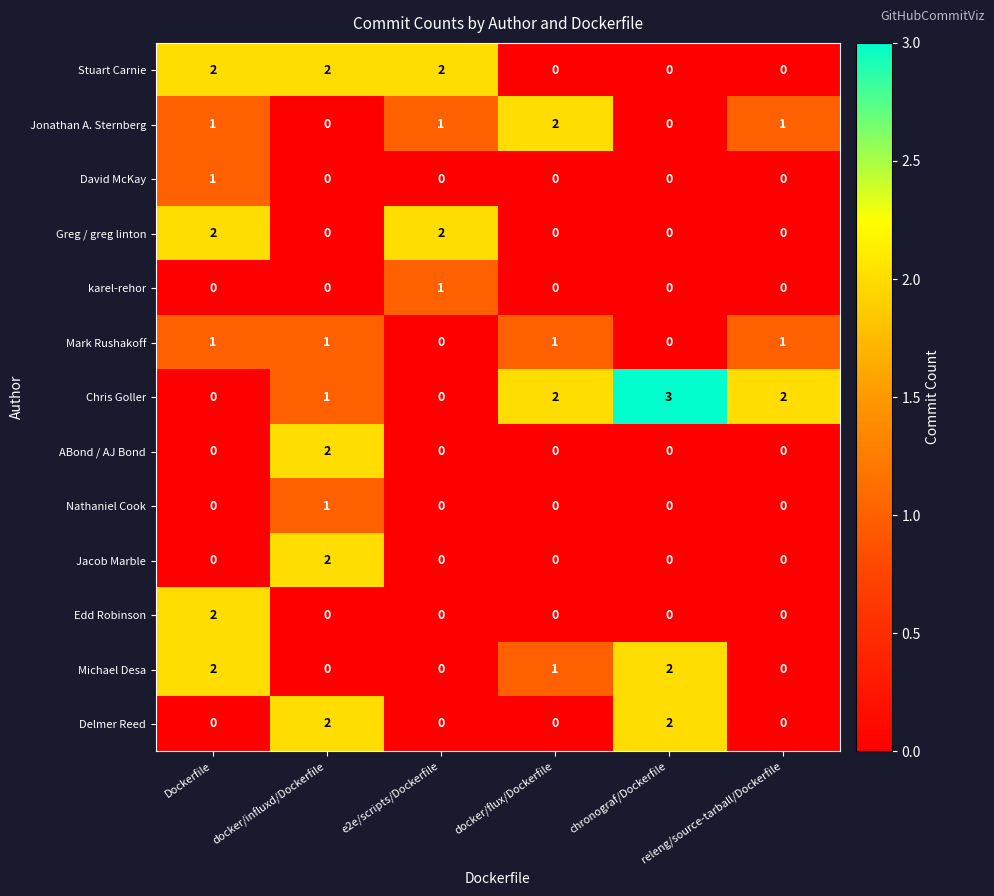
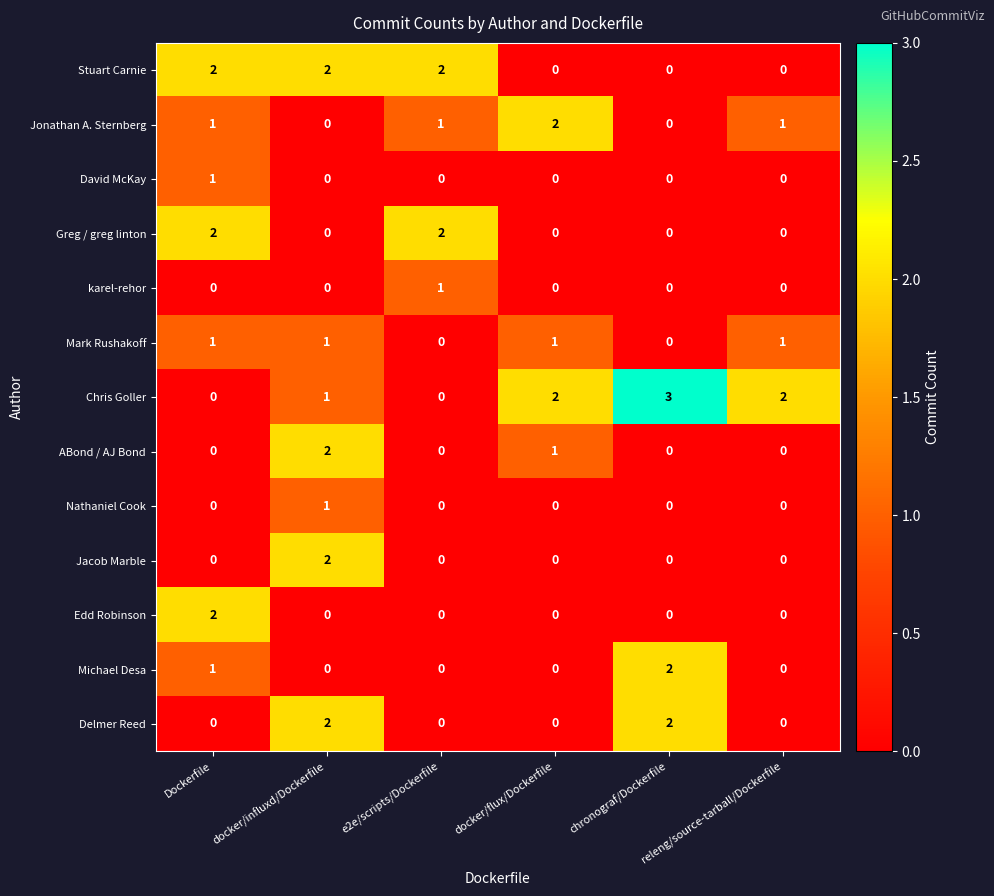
  {
    "Stuart Carnie": {
      "Dockerfile": 2,
      "docker/influxd/Dockerfile": 2,
      "e2e/scripts/Dockerfile": 2,
      "docker/flux/Dockerfile": 0,
      "chronograf/Dockerfile": 0,
      "releng/source-tarball/Dockerfile": 0
    },
    "Jonathan A. Sternberg": {
      "Dockerfile": 1,
      "docker/influxd/Dockerfile": 0,
      "e2e/scripts/Dockerfile": 1,
      "docker/flux/Dockerfile": 2,
      "chronograf/Dockerfile": 0,
      "releng/source-tarball/Dockerfile": 1
    },
    "David McKay": {
      "Dockerfile": 1,
      "docker/influxd/Dockerfile": 0,
      "e2e/scripts/Dockerfile": 0,
      "docker/flux/Dockerfile": 0,
      "chronograf/Dockerfile": 0,
      "releng/source-tarball/Dockerfile": 0
    },
    "Greg / greg linton": {
      "Dockerfile": 2,
      "docker/influxd/Dockerfile": 0,
      "e2e/scripts/Dockerfile": 2,
      "docker/flux/Dockerfile": 0,
      "chronograf/Dockerfile": 0,
      "releng/source-tarball/Dockerfile": 0
    },
    "karel-rehor": {
      "Dockerfile": 0,
      "docker/influxd/Dockerfile": 0,
      "e2e/scripts/Dockerfile": 1,
      "docker/flux/Dockerfile": 0,
      "chronograf/Dockerfile": 0,
      "releng/source-tarball/Dockerfile": 0
    },
    "Mark Rushakoff": {
      "Dockerfile": 1,
      "docker/influxd/Dockerfile": 1,
      "e2e/scripts/Dockerfile": 0,
      "docker/flux/Dockerfile": 1,
      "chronograf/Dockerfile": 0,
      "releng/source-tarball/Dockerfile": 1
    },
    "Chris Goller": {
      "Dockerfile": 0,
      "docker/influxd/Dockerfile": 1,
      "e2e/scripts/Dockerfile": 0,
      "docker/flux/Dockerfile": 2,
      "chronograf/Dockerfile": 3,
      "releng/source-tarball/Dockerfile": 2
    },
    "ABond / AJ Bond": {
      "Dockerfile": 0,
      "docker/influxd/Dockerfile": 2,
      "e2e/scripts/Dockerfile": 0,
-     "docker/flux/Dockerfile": 0,
+     "docker/flux/Dockerfile": 1,
      "chronograf/Dockerfile": 0,
      "releng/source-tarball/Dockerfile": 0
    },
    "Nathaniel Cook": {
      "Dockerfile": 0,
      "docker/influxd/Dockerfile": 1,
      "e2e/scripts/Dockerfile": 0,
      "docker/flux/Dockerfile": 0,
      "chronograf/Dockerfile": 0,
      "releng/source-tarball/Dockerfile": 0
    },
    "Jacob Marble": {
      "Dockerfile": 0,
      "docker/influxd/Dockerfile": 2,
      "e2e/scripts/Dockerfile": 0,
      "docker/flux/Dockerfile": 0,
      "chronograf/Dockerfile": 0,
      "releng/source-tarball/Dockerfile": 0
    },
    "Edd Robinson": {
      "Dockerfile": 2,
      "docker/influxd/Dockerfile": 0,
      "e2e/scripts/Dockerfile": 0,
      "docker/flux/Dockerfile": 0,
      "chronograf/Dockerfile": 0,
      "releng/source-tarball/Dockerfile": 0
    },
    "Michael Desa": {
-     "Dockerfile": 2,
+     "Dockerfile": 1,
      "docker/influxd/Dockerfile": 0,
      "e2e/scripts/Dockerfile": 0,
-     "docker/flux/Dockerfile": 1,
+     "docker/flux/Dockerfile": 0,
      "chronograf/Dockerfile": 2,
      "releng/source-tarball/Dockerfile": 0
    },
    "Delmer Reed": {
      "Dockerfile": 0,
      "docker/influxd/Dockerfile": 2,
      "e2e/scripts/Dockerfile": 0,
      "docker/flux/Dockerfile": 0,
      "chronograf/Dockerfile": 2,
      "releng/source-tarball/Dockerfile": 0
    }
  }
